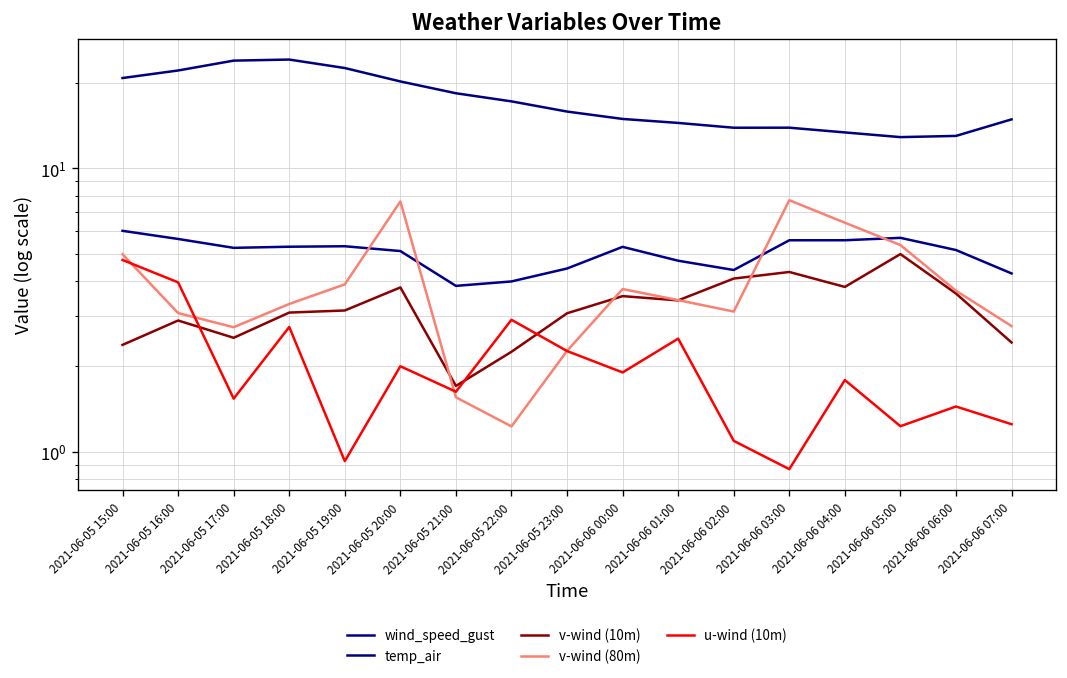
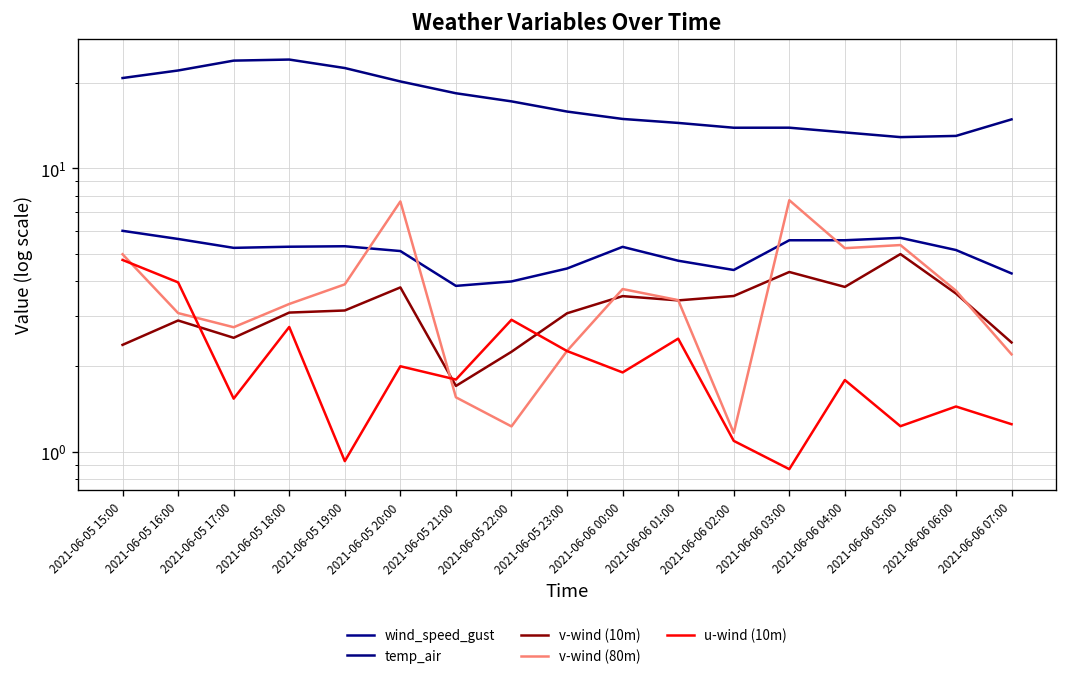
  {
    "v-wind (10m)": {
      "2021-06-05 15:00": 2.4,
      "2021-06-05 16:00": 2.9,
      "2021-06-05 17:00": 2.5,
      "2021-06-05 18:00": 3.1,
      "2021-06-05 19:00": 3.1,
      "2021-06-05 20:00": 3.8,
      "2021-06-05 21:00": 1.7,
      "2021-06-05 22:00": 2.3,
      "2021-06-05 23:00": 3.1,
      "2021-06-06 00:00": 3.5,
-     "2021-06-06 02:00": 4.1,
+     "2021-06-06 02:00": 3.5,
      "2021-06-06 03:00": 4.3,
      "2021-06-06 04:00": 3.8,
      "2021-06-06 05:00": 5.0,
      "2021-06-06 07:00": 2.4
    },
    "v-wind (80m)": {
      "2021-06-05 15:00": 5.0,
      "2021-06-05 16:00": 3.1,
      "2021-06-05 17:00": 2.7,
      "2021-06-05 18:00": 3.3,
      "2021-06-05 19:00": 3.9,
      "2021-06-05 20:00": 7.6,
      "2021-06-05 21:00": 1.6,
      "2021-06-05 22:00": 1.2,
      "2021-06-06 00:00": 3.7,
-     "2021-06-06 02:00": 3.1,
+     "2021-06-06 02:00": 1.2,
      "2021-06-06 03:00": 7.7,
-     "2021-06-06 04:00": 6.4,
+     "2021-06-06 04:00": 5.2,
      "2021-06-06 05:00": 5.4,
-     "2021-06-06 07:00": 2.8
+     "2021-06-06 07:00": 2.2
    },
    "u-wind (10m)": {
      "2021-06-05 15:00": 4.7,
      "2021-06-05 16:00": 4.0,
      "2021-06-05 17:00": 1.5,
      "2021-06-05 18:00": 2.8,
      "2021-06-05 19:00": 0.93,
      "2021-06-05 20:00": 2.0,
-     "2021-06-05 21:00": 1.6,
+     "2021-06-05 21:00": 1.8,
      "2021-06-05 22:00": 2.9,
      "2021-06-06 00:00": 1.9,
      "2021-06-06 01:00": 2.5,
      "2021-06-06 02:00": 1.1,
      "2021-06-06 03:00": 0.87,
      "2021-06-06 04:00": 1.8,
      "2021-06-06 05:00": 1.2,
      "2021-06-06 06:00": 1.4,
      "2021-06-06 07:00": 1.2
    }
  }
